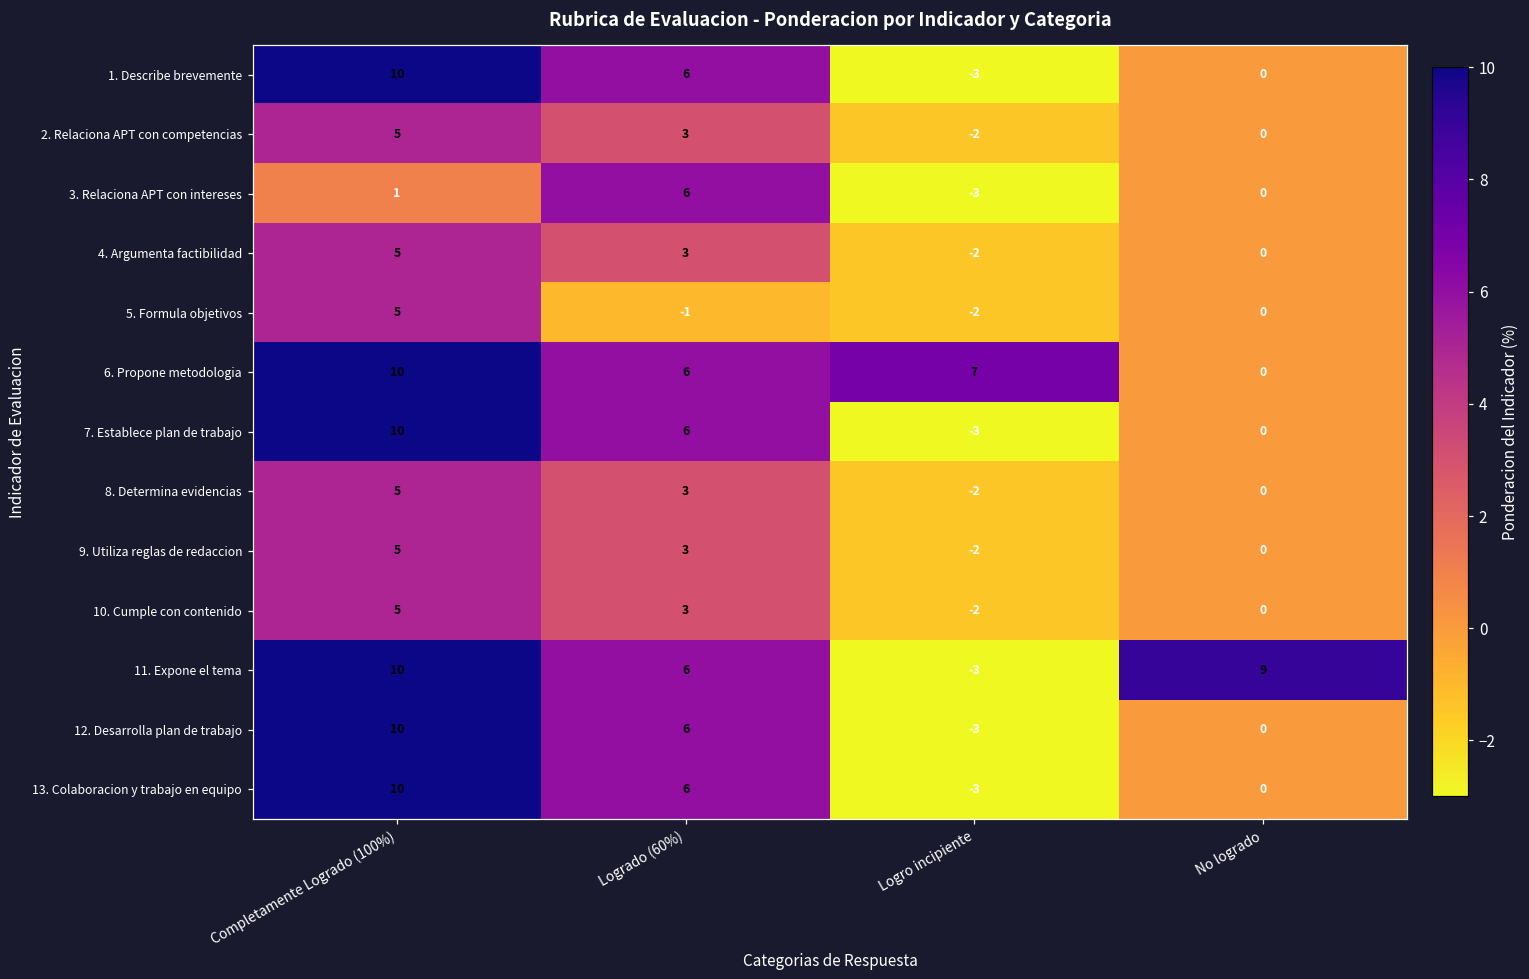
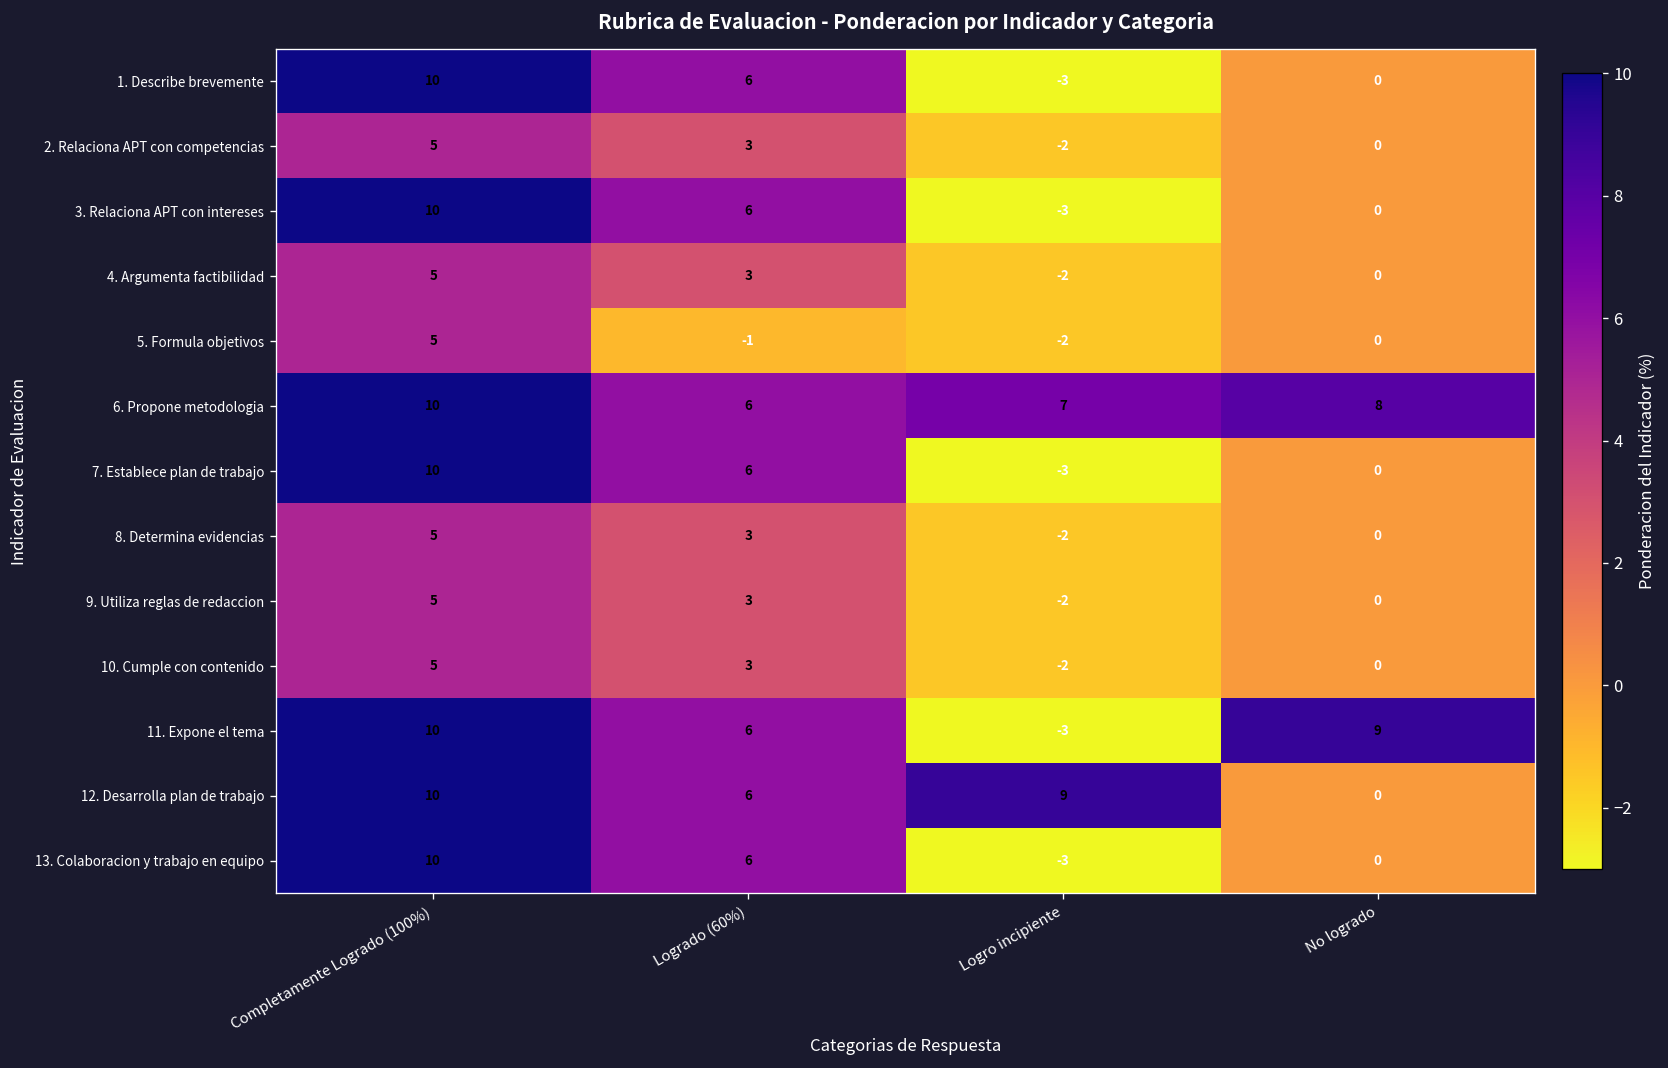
  {
    "1. Describe brevemente": {
      "Completamente Logrado (100%)": 10,
      "Logrado (60%)": 6,
      "Logro incipiente": -3,
      "No logrado": 0
    },
    "2. Relaciona APT con competencias": {
      "Completamente Logrado (100%)": 5,
      "Logrado (60%)": 3,
      "Logro incipiente": -2,
      "No logrado": 0
    },
    "3. Relaciona APT con intereses": {
-     "Completamente Logrado (100%)": 1,
+     "Completamente Logrado (100%)": 10,
      "Logrado (60%)": 6,
      "Logro incipiente": -3,
      "No logrado": 0
    },
    "4. Argumenta factibilidad": {
      "Completamente Logrado (100%)": 5,
      "Logrado (60%)": 3,
      "Logro incipiente": -2,
      "No logrado": 0
    },
    "5. Formula objetivos": {
      "Completamente Logrado (100%)": 5,
      "Logrado (60%)": -1,
      "Logro incipiente": -2,
      "No logrado": 0
    },
    "6. Propone metodologia": {
      "Completamente Logrado (100%)": 10,
      "Logrado (60%)": 6,
      "Logro incipiente": 7,
-     "No logrado": 0
+     "No logrado": 8
    },
    "7. Establece plan de trabajo": {
      "Completamente Logrado (100%)": 10,
      "Logrado (60%)": 6,
      "Logro incipiente": -3,
      "No logrado": 0
    },
    "8. Determina evidencias": {
      "Completamente Logrado (100%)": 5,
      "Logrado (60%)": 3,
      "Logro incipiente": -2,
      "No logrado": 0
    },
    "9. Utiliza reglas de redaccion": {
      "Completamente Logrado (100%)": 5,
      "Logrado (60%)": 3,
      "Logro incipiente": -2,
      "No logrado": 0
    },
    "10. Cumple con contenido": {
      "Completamente Logrado (100%)": 5,
      "Logrado (60%)": 3,
      "Logro incipiente": -2,
      "No logrado": 0
    },
    "11. Expone el tema": {
      "Completamente Logrado (100%)": 10,
      "Logrado (60%)": 6,
      "Logro incipiente": -3,
      "No logrado": 9
    },
    "12. Desarrolla plan de trabajo": {
      "Completamente Logrado (100%)": 10,
      "Logrado (60%)": 6,
-     "Logro incipiente": -3,
+     "Logro incipiente": 9,
      "No logrado": 0
    },
    "13. Colaboracion y trabajo en equipo": {
      "Completamente Logrado (100%)": 10,
      "Logrado (60%)": 6,
      "Logro incipiente": -3,
      "No logrado": 0
    }
  }
